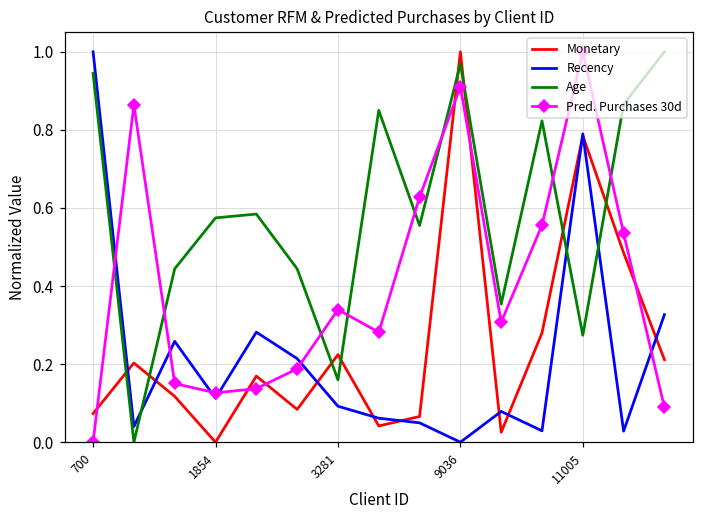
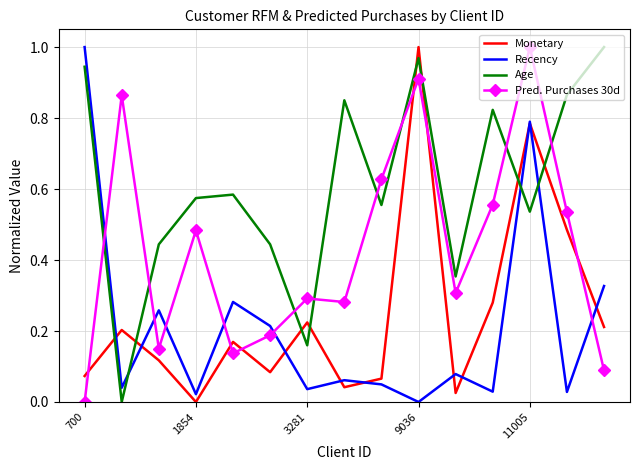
  {
    "Monetary": {
      "700": 0.07,
      "1854": 0.00,
      "3281": 0.22,
      "9036": 1.00
    },
    "Recency": {
      "700": 1.00,
-     "1854": 0.11,
-     "3281": 0.09,
+     "1854": 0.02,
+     "3281": 0.04,
      "9036": 0.00
    },
    "Age": {
      "700": 0.94,
      "1854": 0.57,
      "3281": 0.16,
      "9036": 0.97,
-     "11005": 0.27
+     "11005": 0.54
    },
    "Pred. Purchases 30d": {
      "700": 0.00,
-     "1854": 0.13,
-     "3281": 0.34,
+     "1854": 0.48,
+     "3281": 0.29,
      "9036": 0.91
    }
  }
